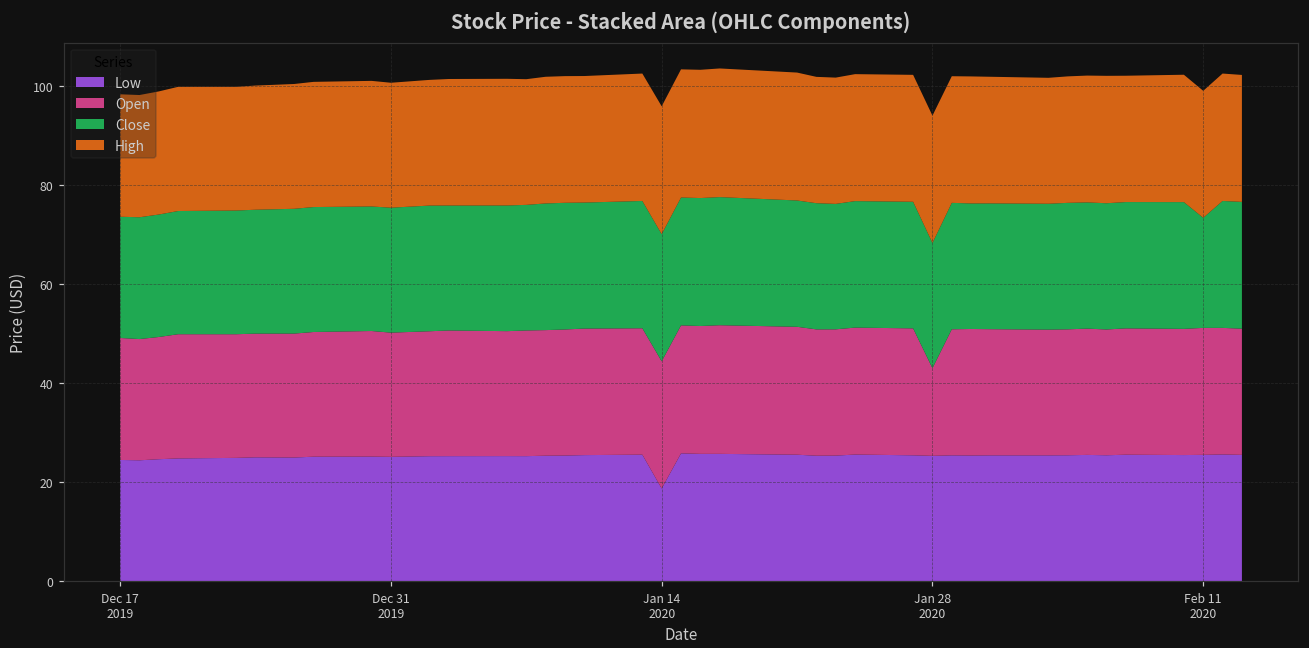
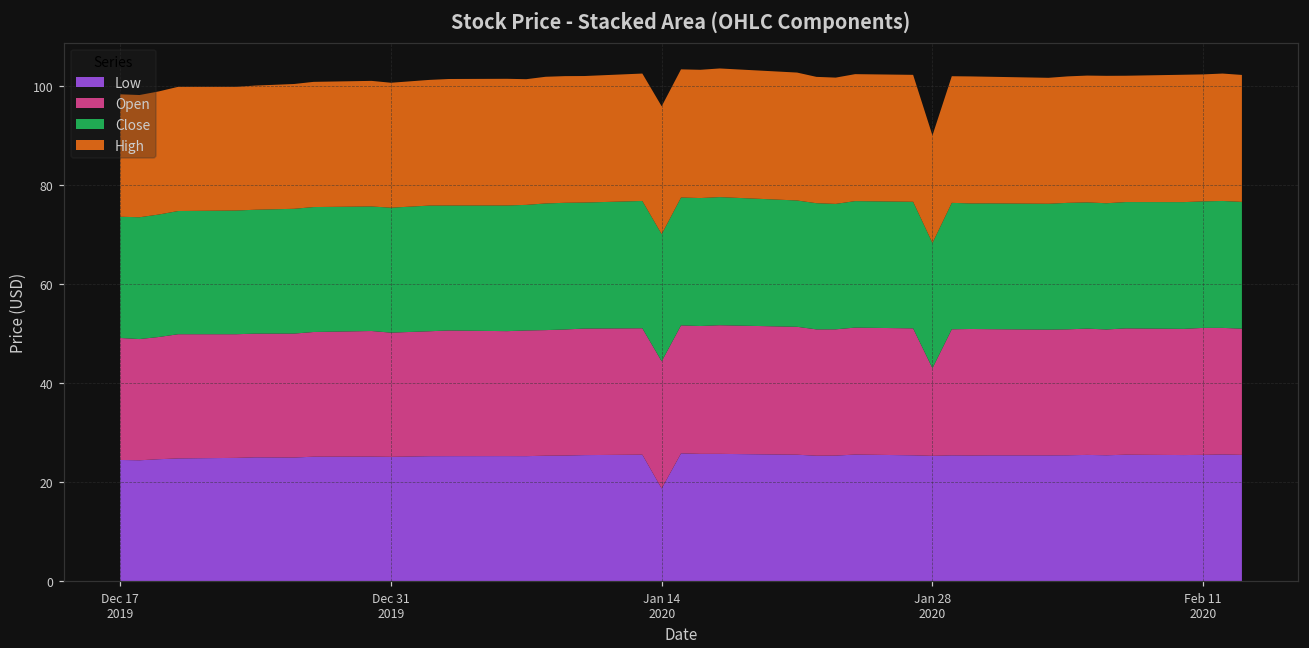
  {
    "Low": {
      "Dec 17 2019": 24,
      "Dec 31 2019": 25,
      "Jan 14 2020": 19,
      "Jan 28 2020": 25,
      "Feb 11 2020": 26
    },
    "Open": {
      "Dec 17 2019": 25,
      "Dec 31 2019": 25,
      "Jan 14 2020": 26,
      "Jan 28 2020": 18,
      "Feb 11 2020": 26
    },
    "Close": {
      "Dec 17 2019": 25,
      "Dec 31 2019": 25,
      "Jan 14 2020": 26,
      "Jan 28 2020": 25,
-     "Feb 11 2020": 22
+     "Feb 11 2020": 26
    },
    "High": {
      "Dec 31 2019": 25,
      "Jan 14 2020": 26,
-     "Jan 28 2020": 26,
+     "Jan 28 2020": 22,
      "Feb 11 2020": 26
    }
  }
